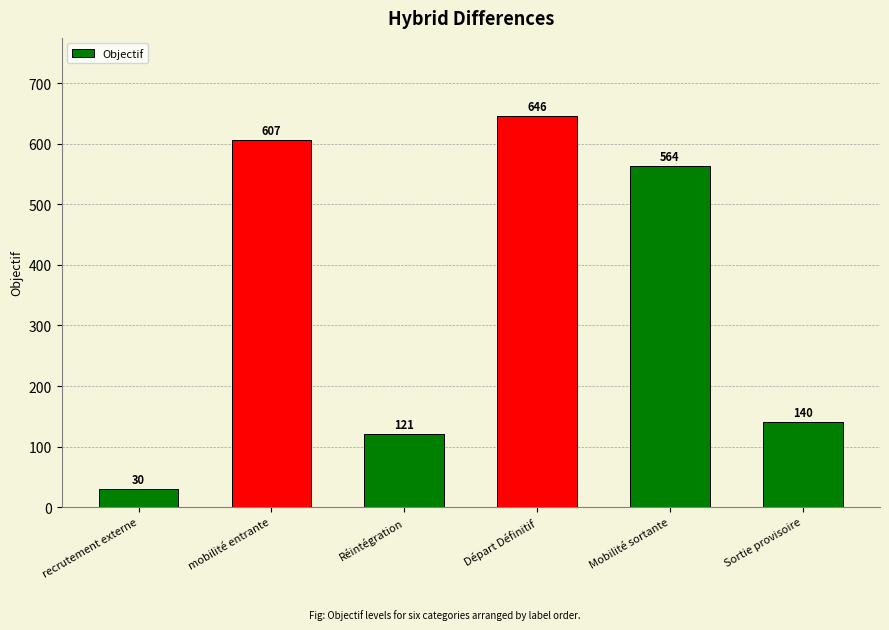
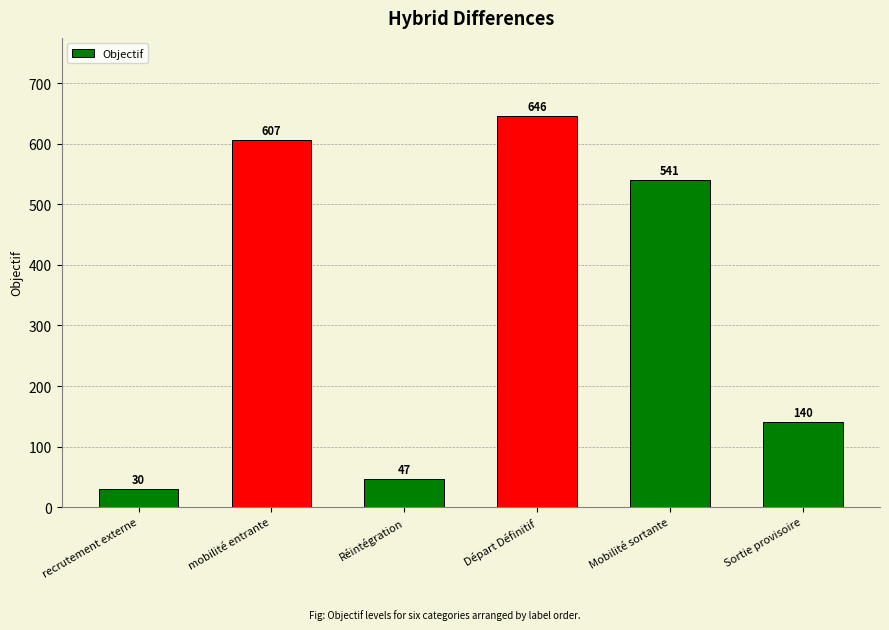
  {
    "recrutement externe": 30,
    "mobilité entrante": 607,
-   "Réintégration": 121,
+   "Réintégration": 47,
    "Départ Définitif": 646,
-   "Mobilité sortante": 564,
+   "Mobilité sortante": 541,
    "Sortie provisoire": 140
  }
